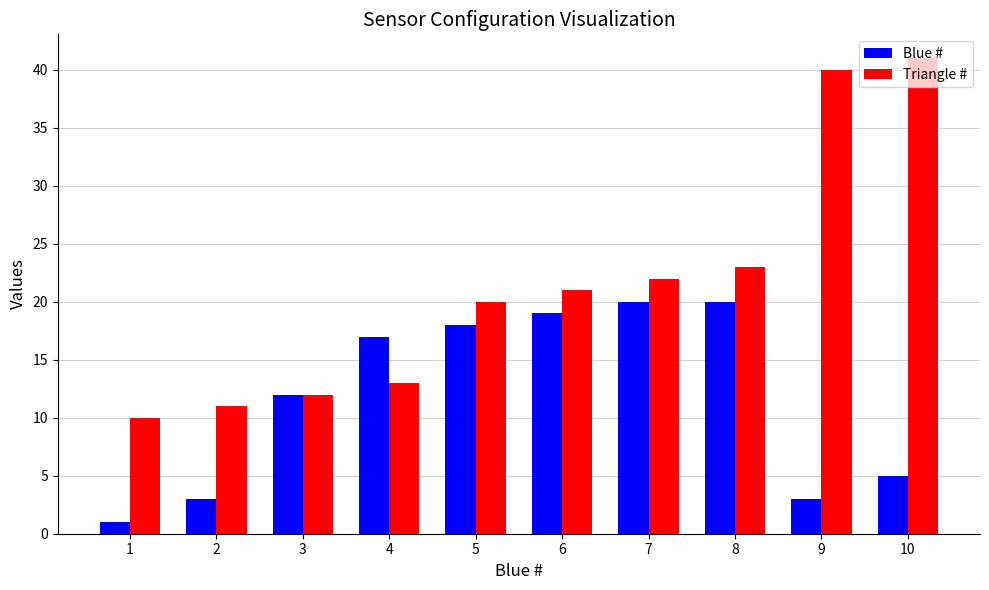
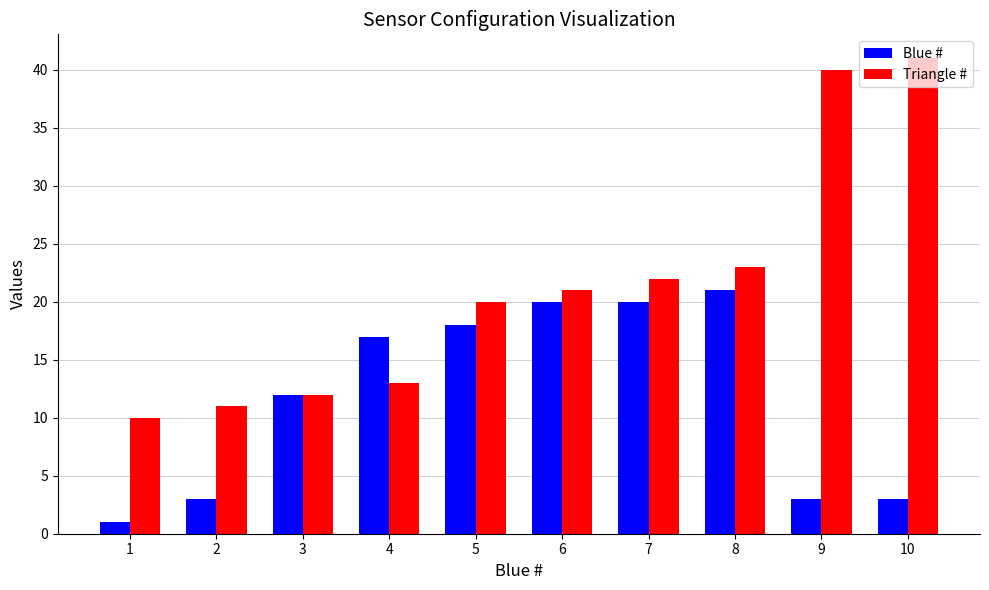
  {
    "Blue #": {
      "1": 1,
      "2": 3,
      "3": 12,
      "4": 17,
      "5": 18,
-     "6": 19,
+     "6": 20,
      "7": 20,
-     "8": 20,
+     "8": 21,
      "9": 3,
-     "10": 5
+     "10": 3
    },
    "Triangle #": {
      "1": 10,
      "2": 11,
      "3": 12,
      "4": 13,
      "5": 20,
      "6": 21,
      "7": 22,
      "8": 23,
      "9": 40
    }
  }
